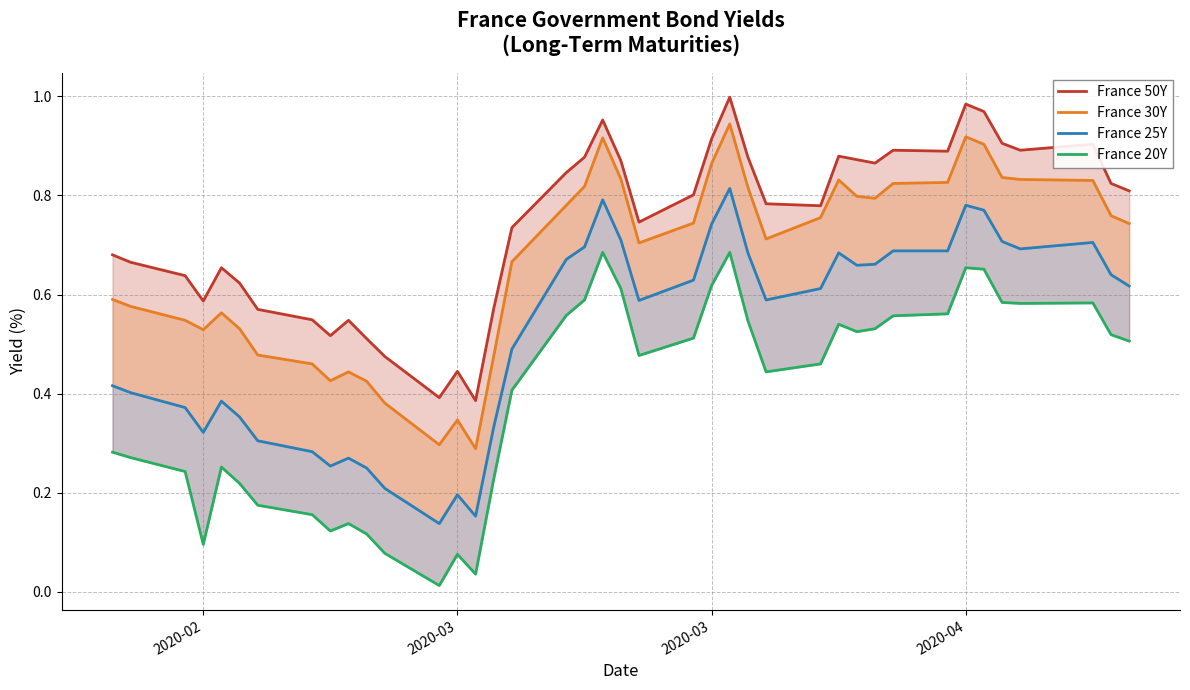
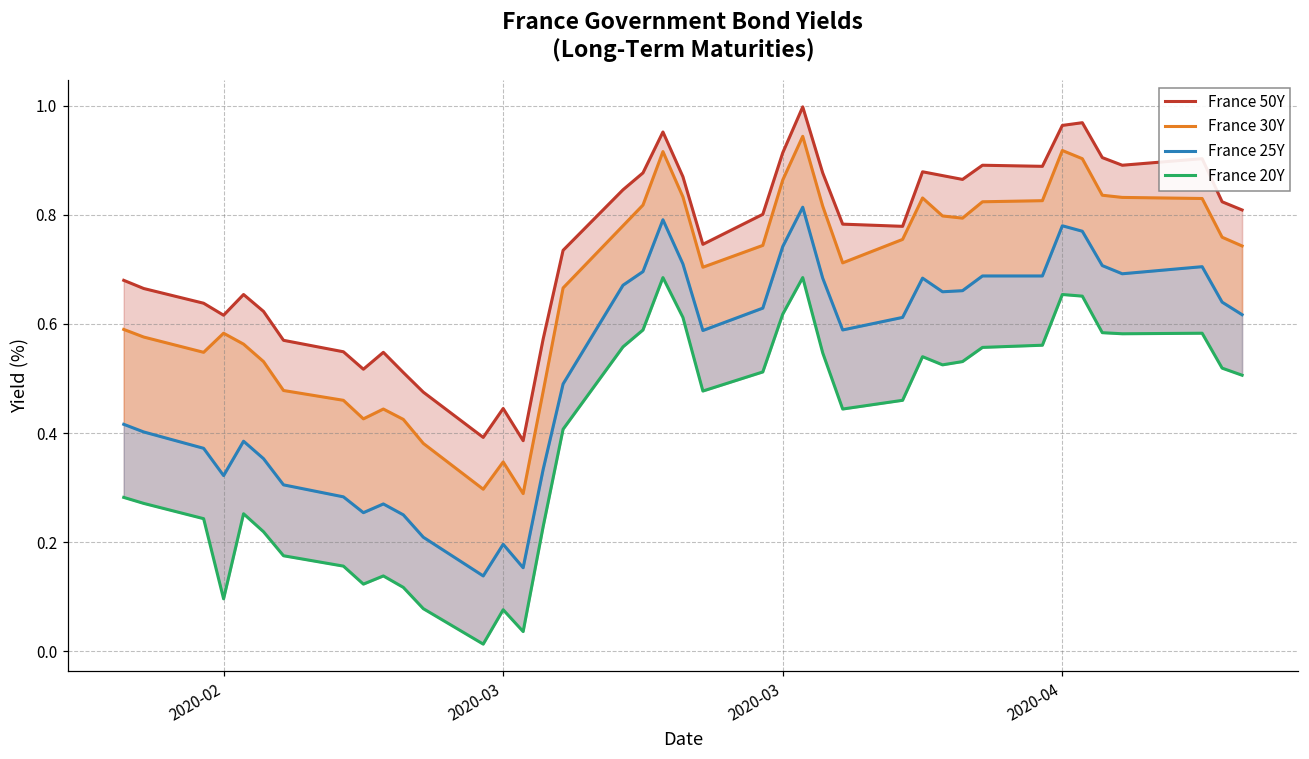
  {
    "France 50Y": {
-     "2020-02": 0.59,
-     "2020-04": 0.98
+     "2020-02": 0.62,
+     "2020-04": 0.96
    },
    "France 30Y": {
-     "2020-02": 0.53,
+     "2020-02": 0.58,
      "2020-04": 0.92
    },
    "France 25Y": {
      "2020-02": 0.32,
      "2020-04": 0.78
    },
    "France 20Y": {
      "2020-02": 0.10,
      "2020-04": 0.65
    }
  }
